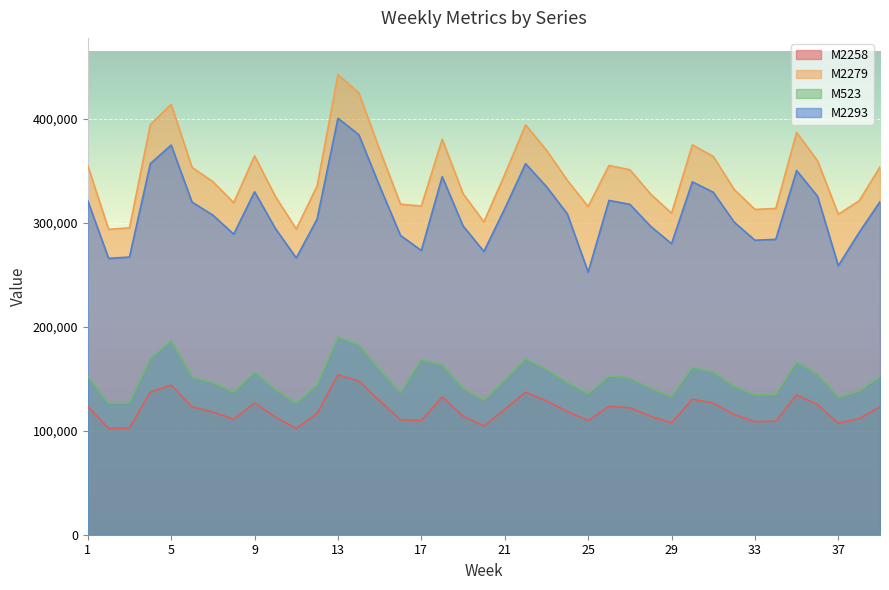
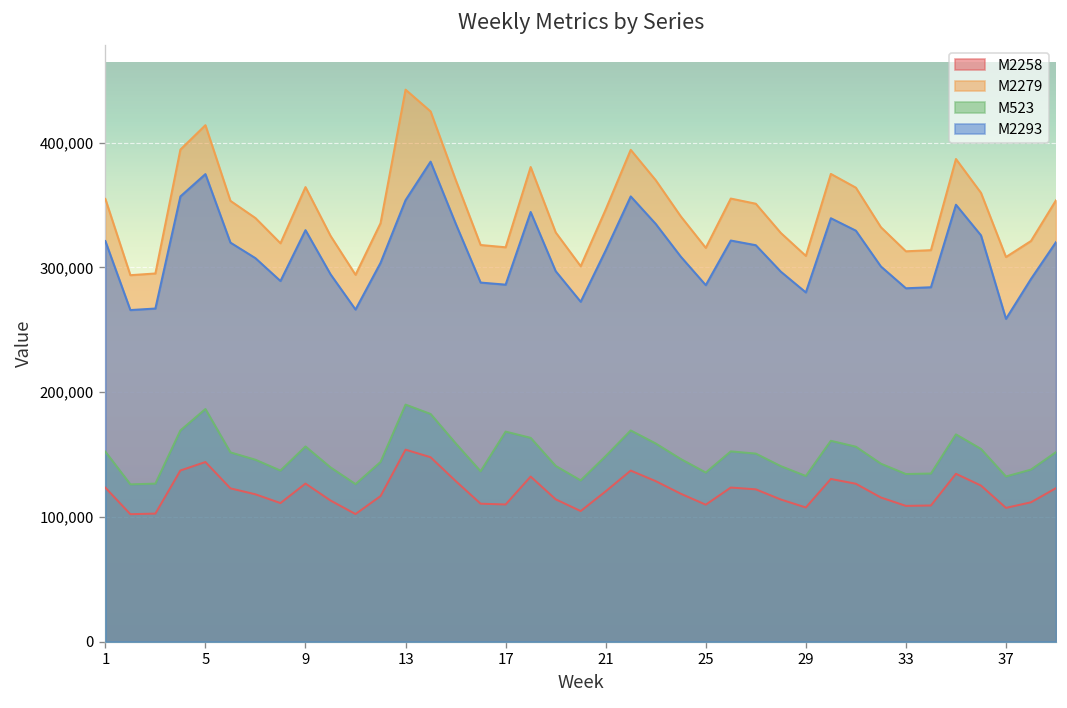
  {
    "M523": {
      "1": "152,000",
      "5": "186,000",
      "9": "156,000",
      "13": "190,000",
      "17": "168,000",
      "21": "149,000",
      "25": "136,000",
      "29": "133,000",
      "33": "134,000",
      "37": "132,000"
    },
    "M2293": {
      "1": "321,000",
      "5": "375,000",
      "9": "330,000",
-     "13": "401,000",
-     "17": "273,000",
+     "13": "354,000",
+     "17": "286,000",
      "21": "314,000",
-     "25": "253,000",
+     "25": "286,000",
      "29": "280,000",
      "33": "283,000",
      "37": "259,000"
    }
  }
